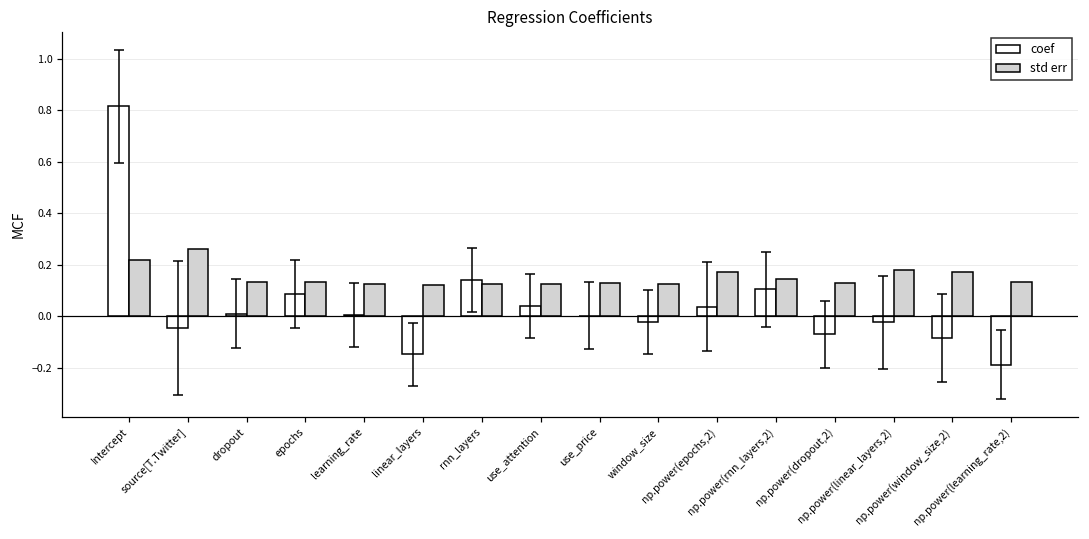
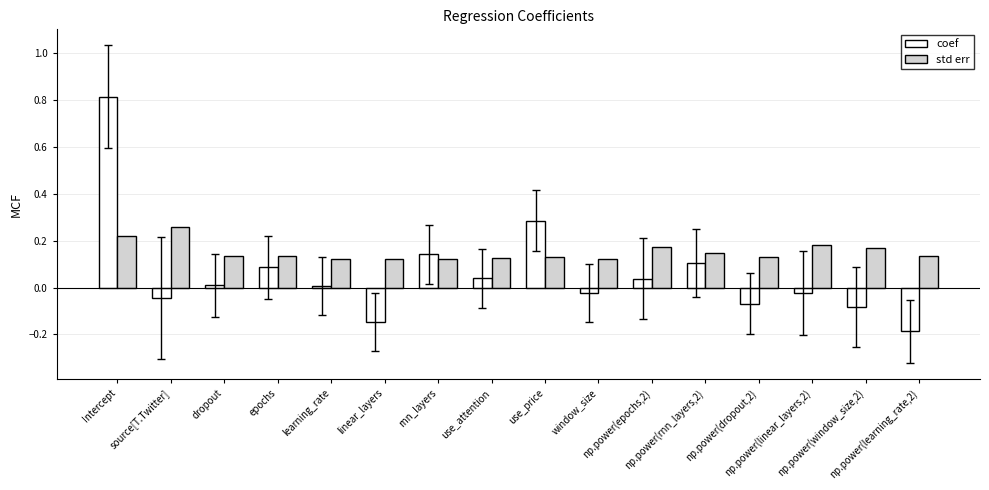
  {
    "coef": {
      "Intercept": 0.82,
      "source[T.Twitter]": -0.05,
      "epochs": 0.09,
      "linear_layers": -0.15,
      "rnn_layers": 0.14,
      "use_attention": 0.04,
-     "use_price": 0.00,
+     "use_price": 0.29,
      "window_size": -0.02,
      "np.power(epochs,2)": 0.04,
      "np.power(rnn_layers,2)": 0.11,
      "np.power(dropout,2)": -0.07,
      "np.power(linear_layers,2)": -0.02,
      "np.power(window_size,2)": -0.08,
      "np.power(learning_rate,2)": -0.19
    },
    "std err": {
      "Intercept": 0.22,
      "source[T.Twitter]": 0.26,
      "dropout": 0.13,
      "epochs": 0.13,
      "learning_rate": 0.12,
      "linear_layers": 0.12,
      "rnn_layers": 0.12,
      "use_attention": 0.13,
      "use_price": 0.13,
      "window_size": 0.12,
      "np.power(epochs,2)": 0.17,
      "np.power(rnn_layers,2)": 0.15,
      "np.power(dropout,2)": 0.13,
      "np.power(linear_layers,2)": 0.18,
      "np.power(window_size,2)": 0.17,
      "np.power(learning_rate,2)": 0.14
    }
  }
